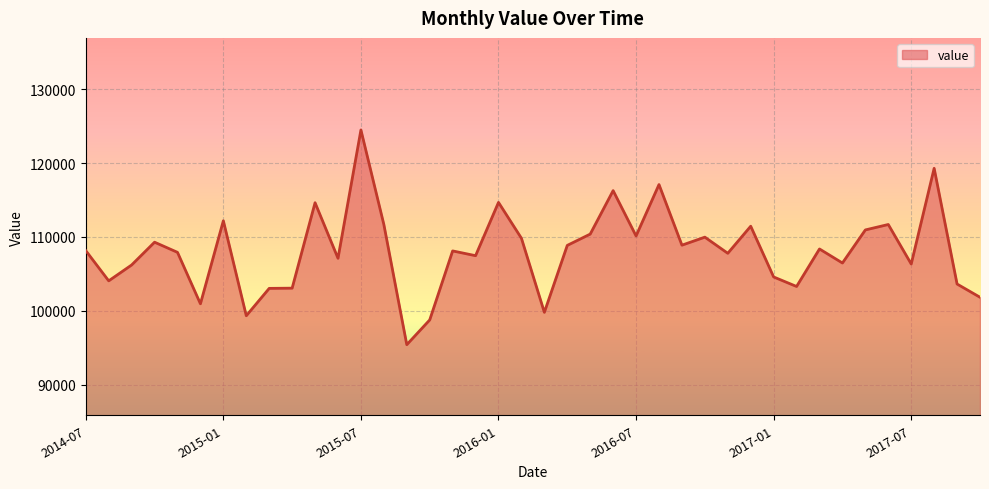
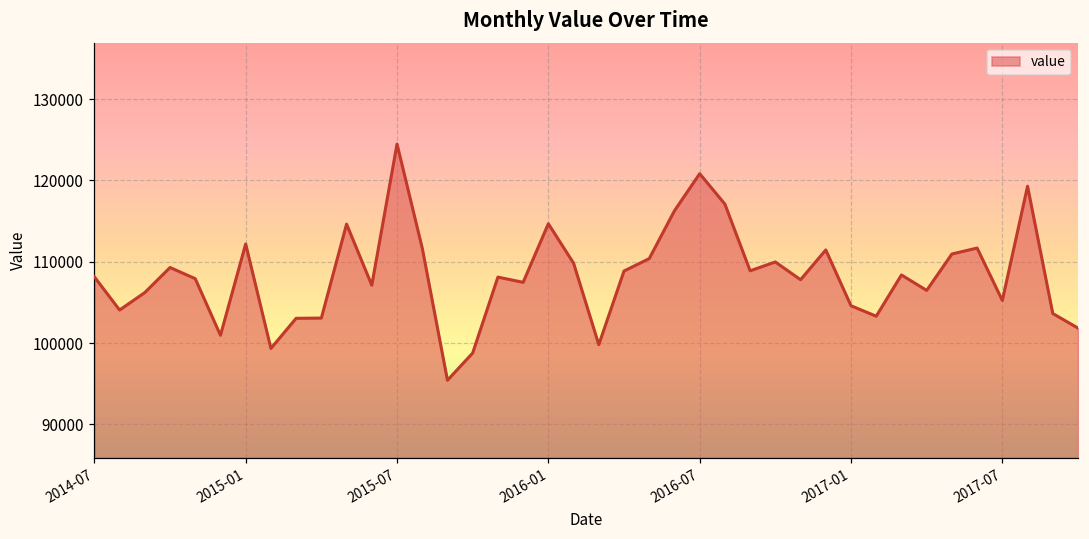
  {
    "2014-07": 108000,
    "2015-01": 112000,
    "2015-07": 124000,
    "2016-01": 115000,
-   "2016-07": 110000,
+   "2016-07": 121000,
    "2017-01": 105000,
-   "2017-07": 106000
+   "2017-07": 105000
  }
